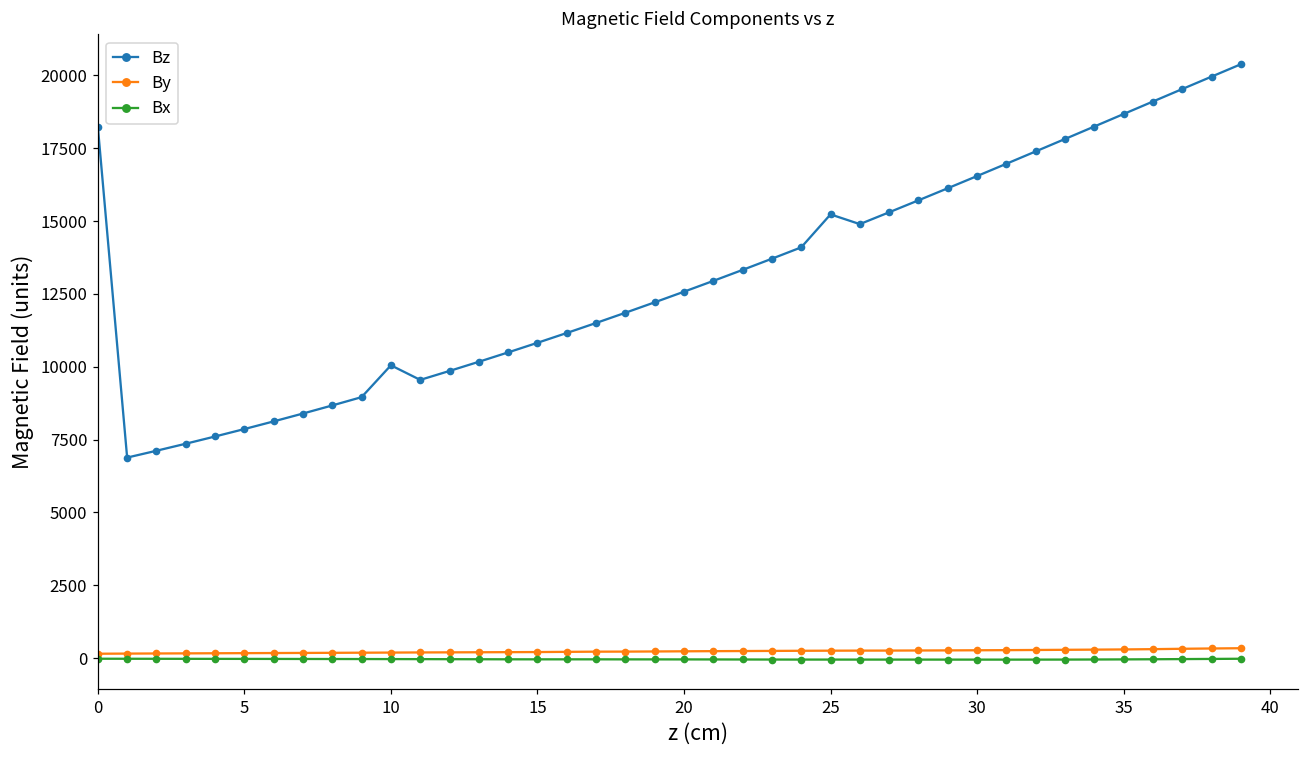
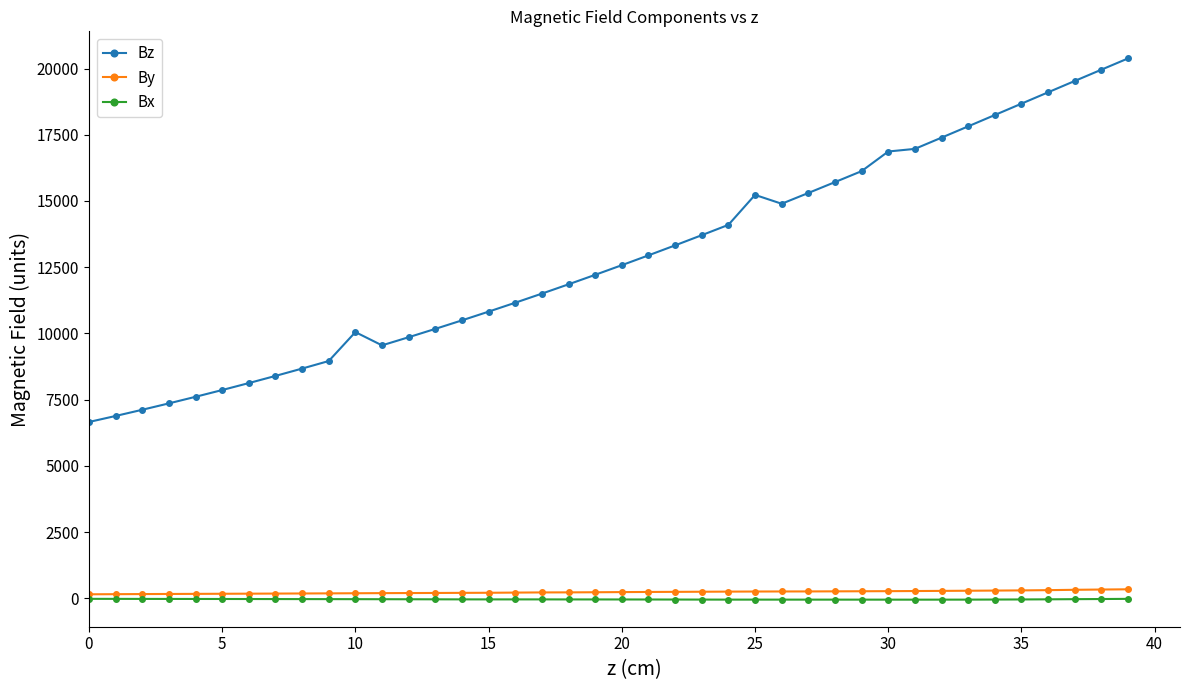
  {
    "Bz": {
-     "0": 18200,
+     "0": 6700,
      "5": 7900,
      "10": 10000,
      "15": 10800,
      "20": 12600,
      "25": 15200,
-     "30": 16500,
+     "30": 16900,
      "35": 18700
    },
    "By": {
      "0": 100,
      "5": 200,
      "10": 200,
      "15": 200,
      "20": 200,
      "25": 300,
      "30": 300,
      "35": 300
    },
    "Bx": {
      "0": 0,
      "5": 0,
      "10": 0,
      "15": 0,
      "20": 0,
      "25": -100,
      "30": -100,
      "35": 0
    }
  }
